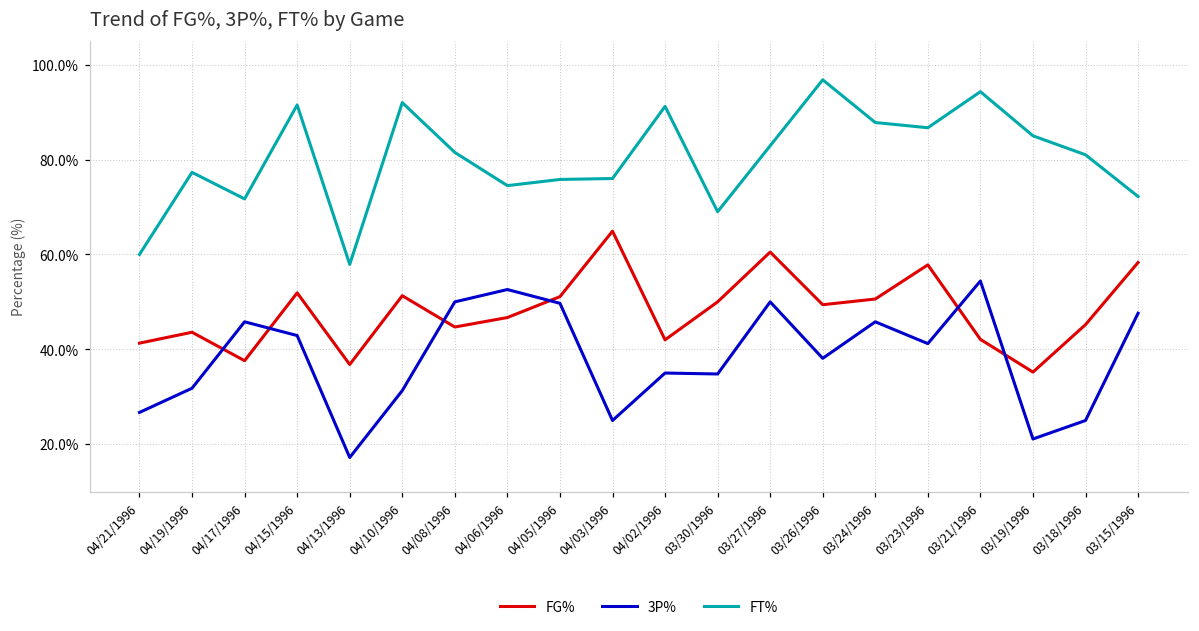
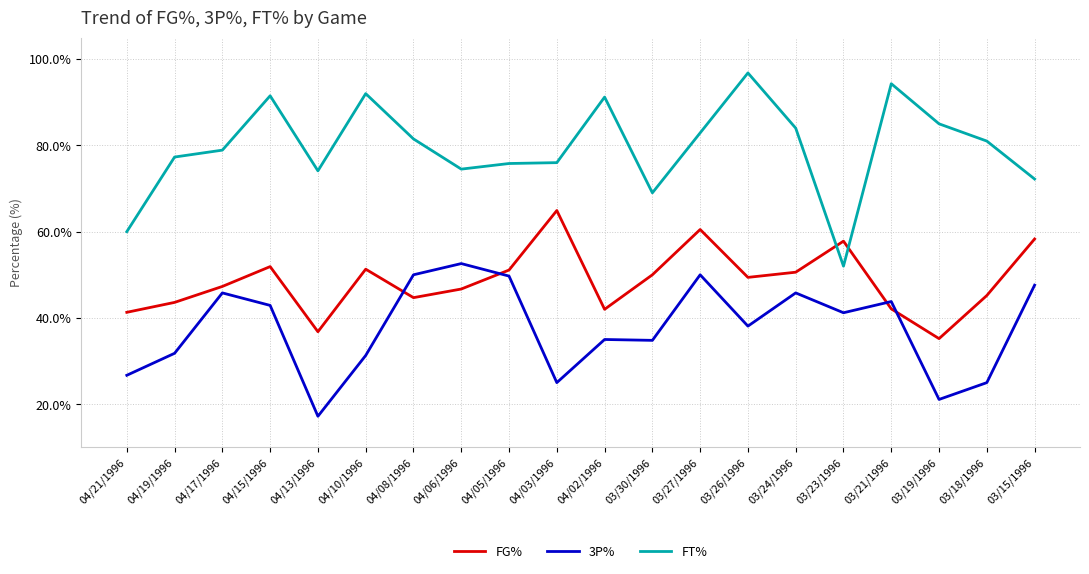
  {
    "FG%": {
      "04/21/1996": "41%",
      "04/19/1996": "44%",
-     "04/17/1996": "38%",
+     "04/17/1996": "47%",
      "04/15/1996": "52%",
      "04/13/1996": "37%",
      "04/10/1996": "51%",
      "04/08/1996": "45%",
      "04/06/1996": "47%",
      "04/05/1996": "51%",
      "04/03/1996": "65%",
      "04/02/1996": "42%",
      "03/30/1996": "50%",
      "03/27/1996": "61%",
      "03/26/1996": "49%",
      "03/24/1996": "51%",
      "03/23/1996": "58%",
      "03/21/1996": "42%",
      "03/19/1996": "35%",
      "03/18/1996": "45%",
      "03/15/1996": "58%"
    },
    "3P%": {
      "04/21/1996": "27%",
      "04/19/1996": "32%",
      "04/17/1996": "46%",
      "04/15/1996": "43%",
      "04/13/1996": "17%",
      "04/10/1996": "31%",
      "04/08/1996": "50%",
      "04/06/1996": "53%",
      "04/05/1996": "50%",
      "04/03/1996": "25%",
      "04/02/1996": "35%",
      "03/30/1996": "35%",
      "03/27/1996": "50%",
      "03/26/1996": "38%",
      "03/24/1996": "46%",
      "03/23/1996": "41%",
-     "03/21/1996": "54%",
+     "03/21/1996": "44%",
      "03/19/1996": "21%",
      "03/18/1996": "25%",
      "03/15/1996": "48%"
    },
    "FT%": {
      "04/21/1996": "60%",
      "04/19/1996": "77%",
-     "04/17/1996": "72%",
+     "04/17/1996": "79%",
      "04/15/1996": "92%",
-     "04/13/1996": "58%",
+     "04/13/1996": "74%",
      "04/10/1996": "92%",
      "04/08/1996": "82%",
      "04/06/1996": "75%",
      "04/05/1996": "76%",
      "04/03/1996": "76%",
      "04/02/1996": "91%",
      "03/30/1996": "69%",
      "03/27/1996": "83%",
      "03/26/1996": "97%",
-     "03/24/1996": "88%",
-     "03/23/1996": "87%",
+     "03/24/1996": "84%",
+     "03/23/1996": "52%",
      "03/21/1996": "94%",
      "03/19/1996": "85%",
      "03/18/1996": "81%",
      "03/15/1996": "72%"
    }
  }
